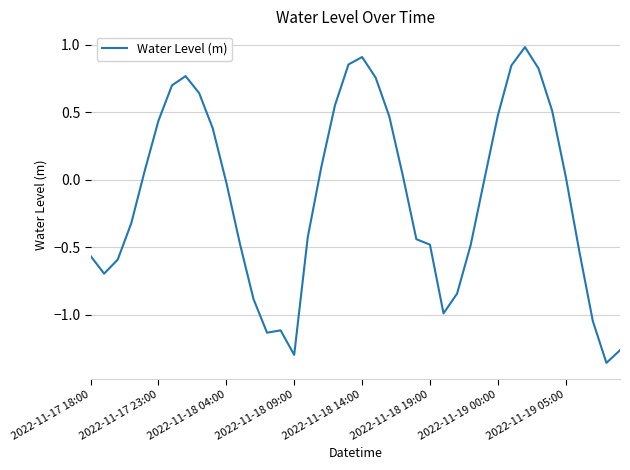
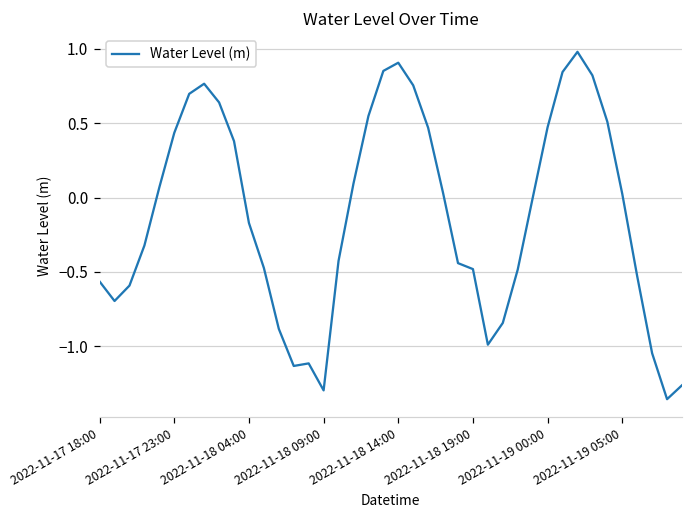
  {
    "2022-11-17 18:00": -0.57,
    "2022-11-17 23:00": 0.44,
-   "2022-11-18 04:00": -0.02,
+   "2022-11-18 04:00": -0.17,
    "2022-11-18 09:00": -1.30,
    "2022-11-18 14:00": 0.91,
    "2022-11-18 19:00": -0.48,
    "2022-11-19 00:00": 0.47,
    "2022-11-19 05:00": 0.02
  }
